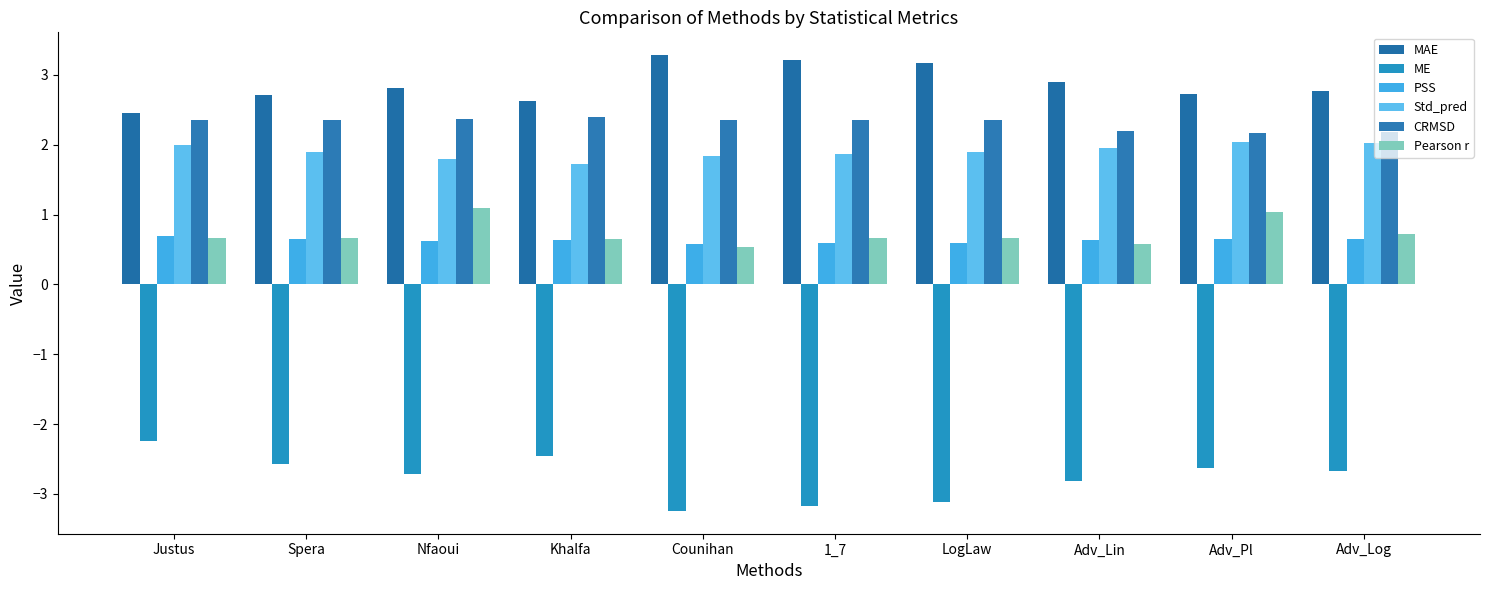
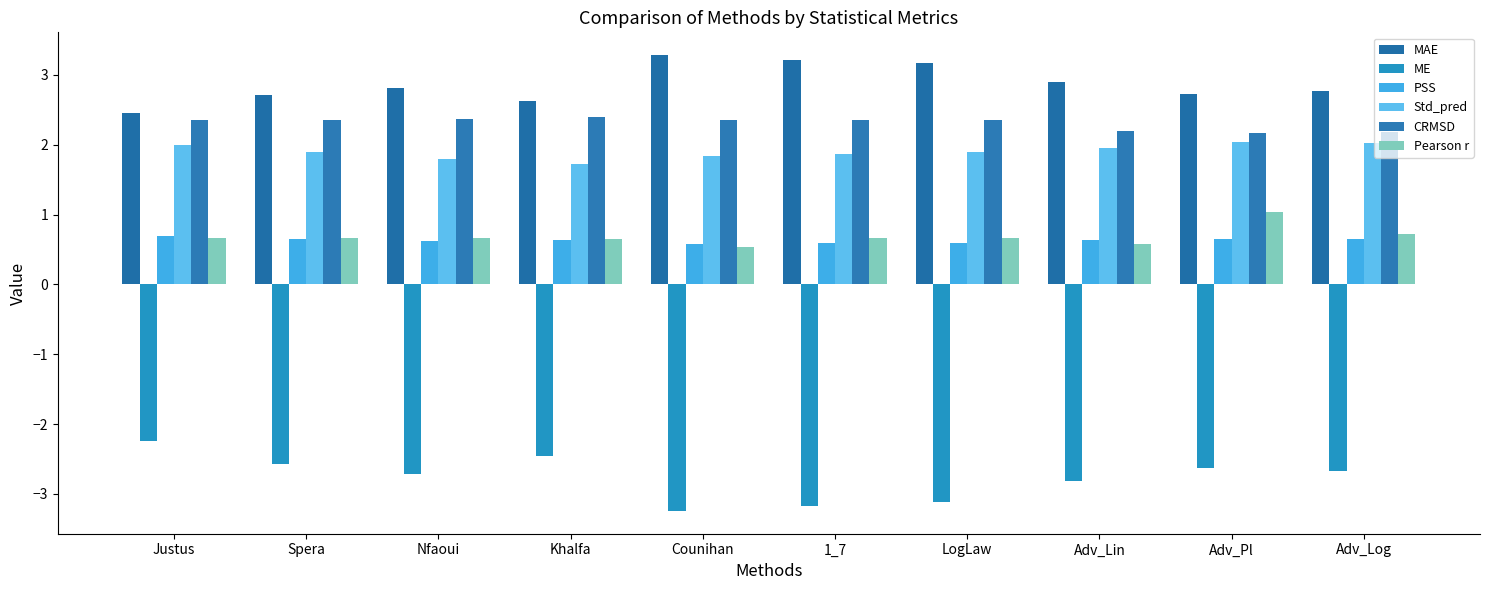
  {
    "Pearson r": {
      "Justus": 0.7,
      "Spera": 0.7,
-     "Nfaoui": 1.1,
+     "Nfaoui": 0.7,
      "Khalfa": 0.7,
      "Counihan": 0.5,
      "1_7": 0.7,
      "LogLaw": 0.7,
      "Adv_Lin": 0.6,
      "Adv_Pl": 1.0,
      "Adv_Log": 0.7
    }
  }
